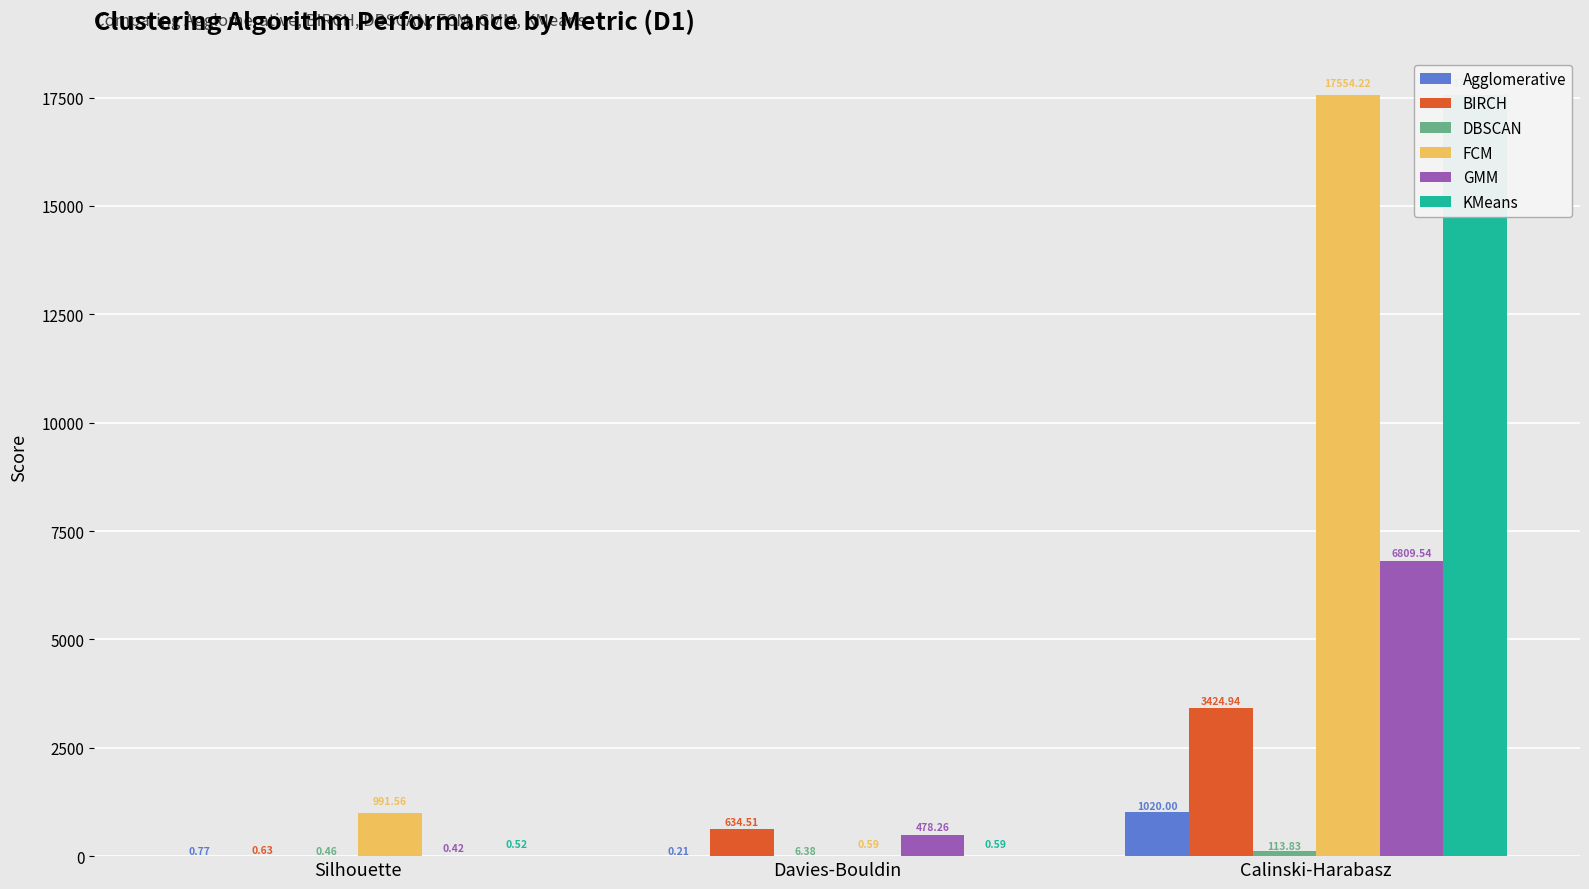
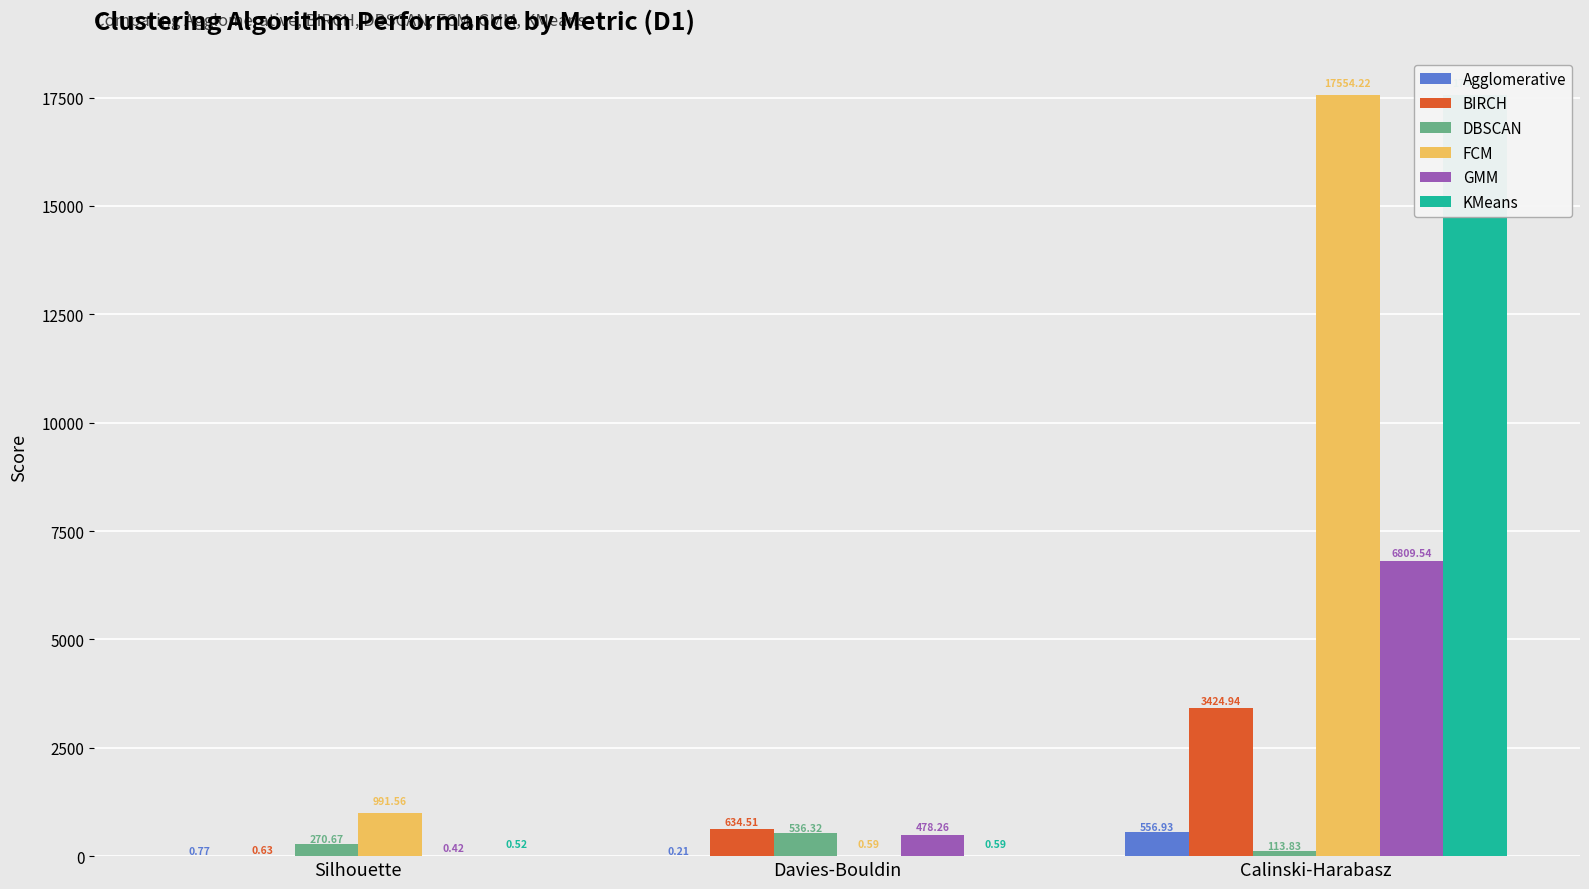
  {
    "Agglomerative": {
      "Silhouette": 0.77,
      "Davies-Bouldin": 0.21,
-     "Calinski-Harabasz": 1020.00
+     "Calinski-Harabasz": 556.93
    },
    "BIRCH": {
      "Silhouette": 0.63,
      "Davies-Bouldin": 634.51,
      "Calinski-Harabasz": 3424.94
    },
    "DBSCAN": {
-     "Silhouette": 0.46,
-     "Davies-Bouldin": 6.38,
+     "Silhouette": 270.67,
+     "Davies-Bouldin": 536.32,
      "Calinski-Harabasz": 113.83
    },
    "FCM": {
      "Silhouette": 991.56,
      "Davies-Bouldin": 0.59,
      "Calinski-Harabasz": 17554.22
    },
    "GMM": {
      "Silhouette": 0.42,
      "Davies-Bouldin": 478.26,
      "Calinski-Harabasz": 6809.54
    },
    "KMeans": {
      "Silhouette": 0.52,
      "Davies-Bouldin": 0.59
    }
  }
